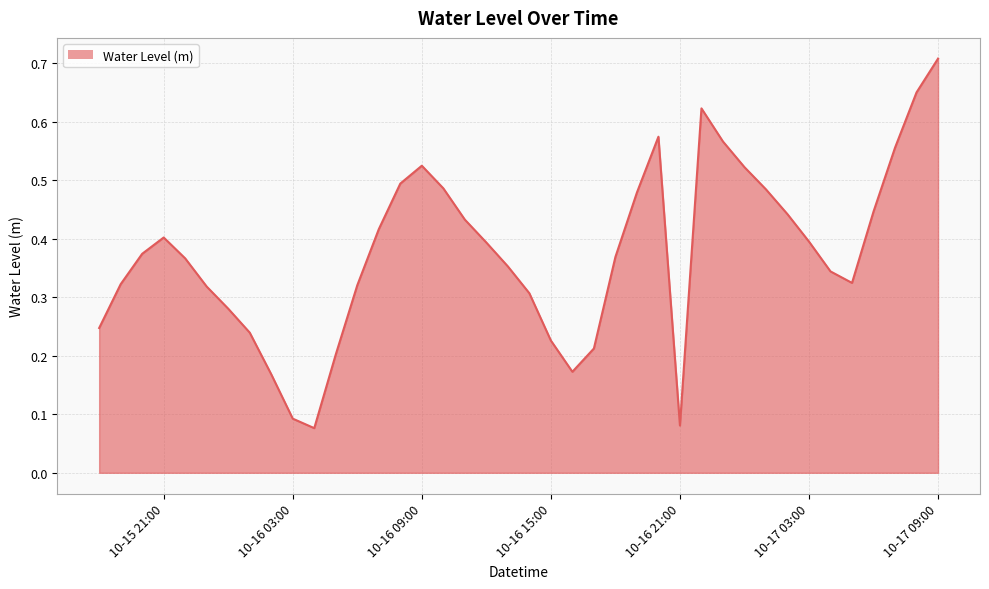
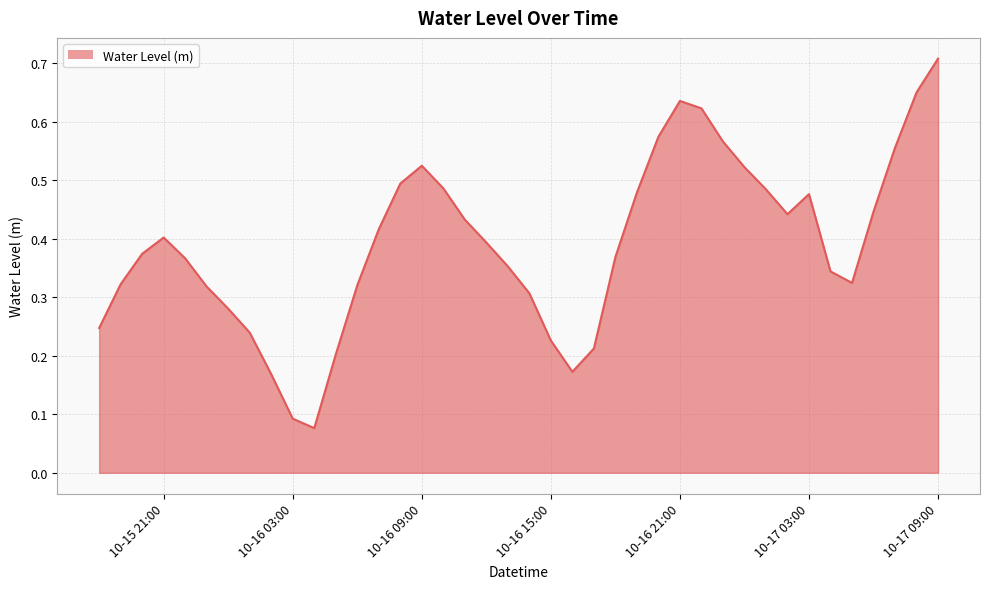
  {
    "10-15 21:00": 0.40,
    "10-16 03:00": 0.09,
    "10-16 09:00": 0.52,
    "10-16 15:00": 0.23,
-   "10-16 21:00": 0.08,
-   "10-17 03:00": 0.40,
+   "10-16 21:00": 0.64,
+   "10-17 03:00": 0.48,
    "10-17 09:00": 0.71
  }
